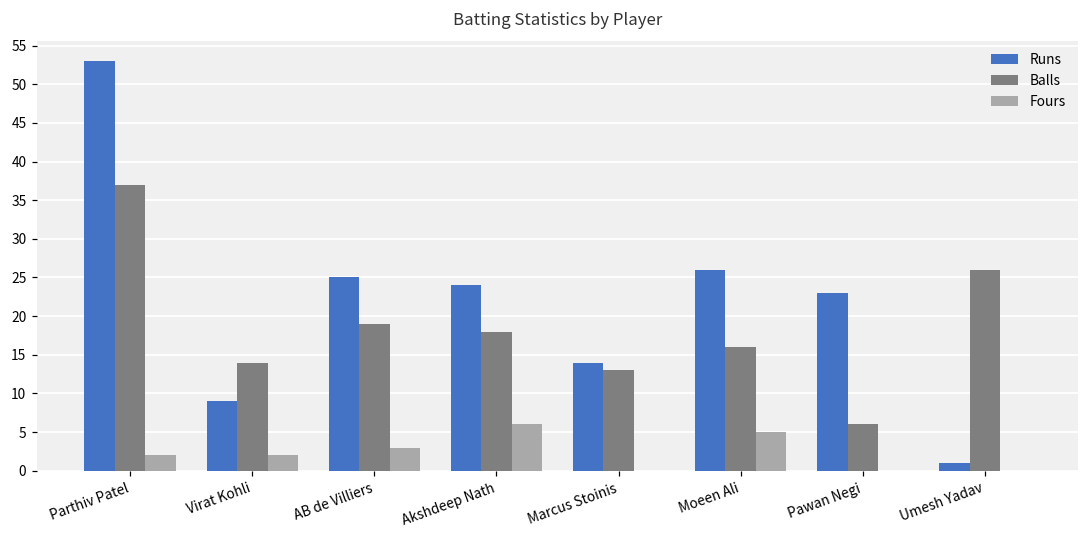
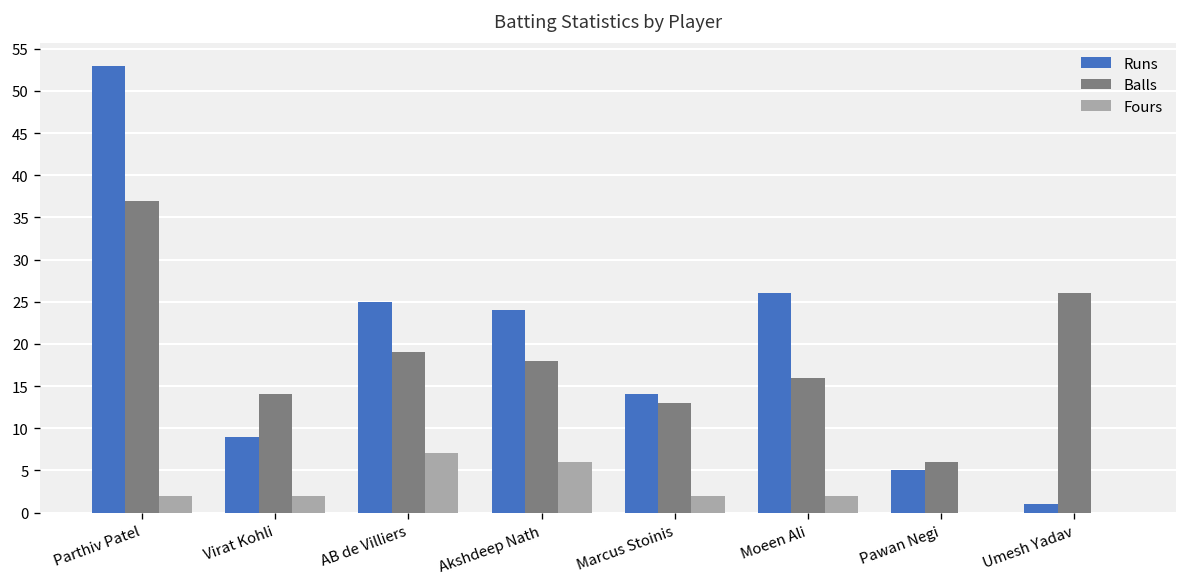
  {
    "Runs": {
      "Parthiv Patel": 53,
      "Virat Kohli": 9,
      "AB de Villiers": 25,
      "Akshdeep Nath": 24,
      "Marcus Stoinis": 14,
      "Moeen Ali": 26,
-     "Pawan Negi": 23,
+     "Pawan Negi": 5,
      "Umesh Yadav": 1
    },
    "Balls": {
      "Parthiv Patel": 37,
      "Virat Kohli": 14,
      "AB de Villiers": 19,
      "Akshdeep Nath": 18,
      "Marcus Stoinis": 13,
      "Moeen Ali": 16,
      "Pawan Negi": 6,
      "Umesh Yadav": 26
    },
    "Fours": {
      "Parthiv Patel": 2,
      "Virat Kohli": 2,
-     "AB de Villiers": 3,
+     "AB de Villiers": 7,
      "Akshdeep Nath": 6,
-     "Marcus Stoinis": 0,
-     "Moeen Ali": 5,
+     "Marcus Stoinis": 2,
+     "Moeen Ali": 2,
      "Pawan Negi": 0,
      "Umesh Yadav": 0
    }
  }
